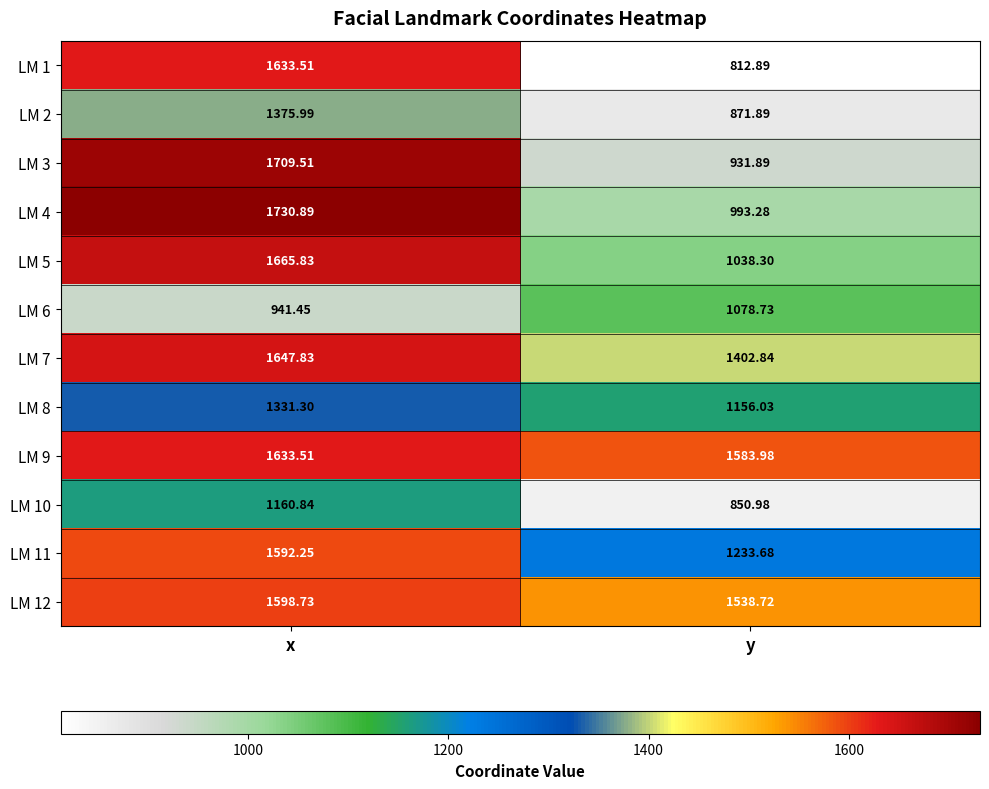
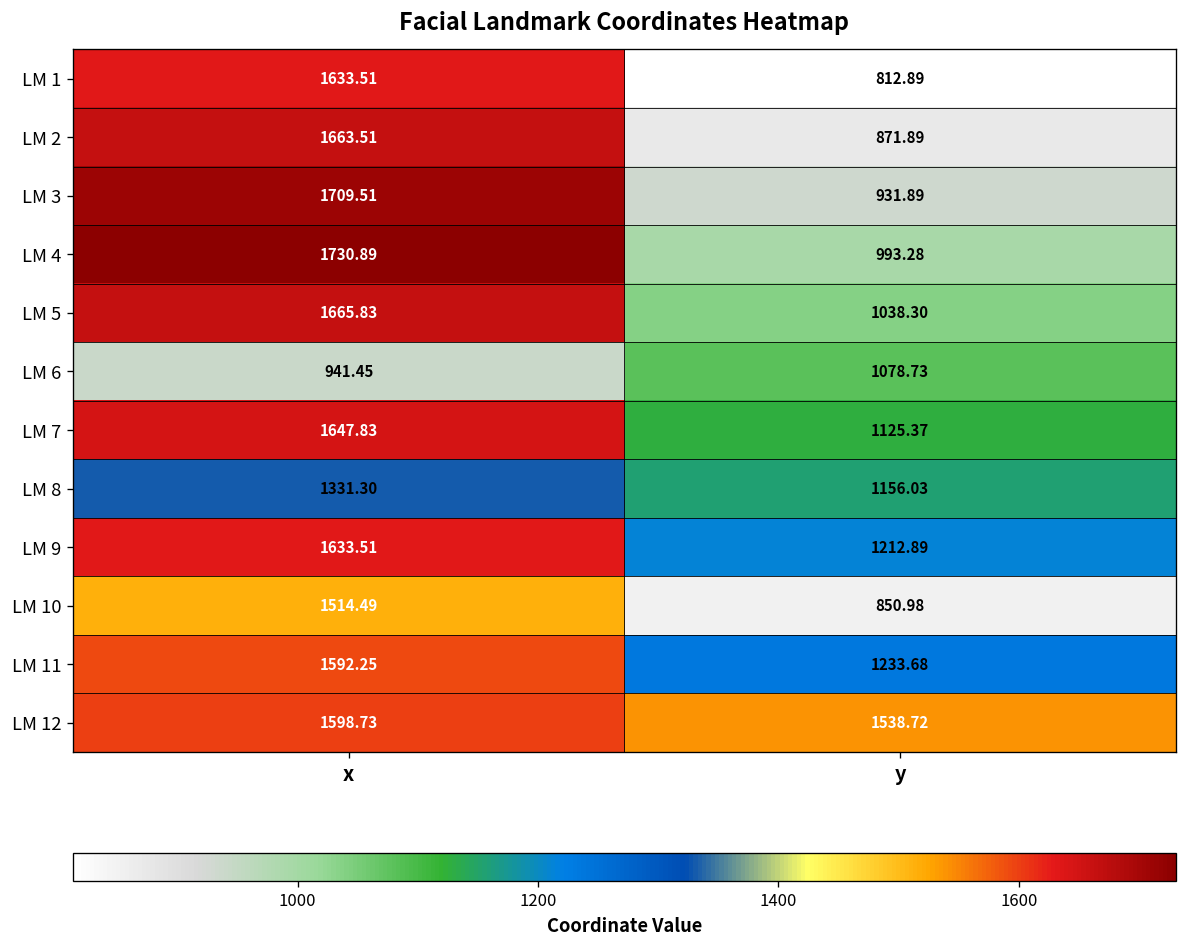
  {
    "LM 1": {
      "x": 1633.51,
      "y": 812.89
    },
    "LM 2": {
-     "x": 1375.99,
+     "x": 1663.51,
      "y": 871.89
    },
    "LM 3": {
      "x": 1709.51,
      "y": 931.89
    },
    "LM 4": {
      "x": 1730.89,
      "y": 993.28
    },
    "LM 5": {
      "x": 1665.83,
      "y": 1038.30
    },
    "LM 6": {
      "x": 941.45,
      "y": 1078.73
    },
    "LM 7": {
      "x": 1647.83,
-     "y": 1402.84
+     "y": 1125.37
    },
    "LM 8": {
      "x": 1331.30,
      "y": 1156.03
    },
    "LM 9": {
      "x": 1633.51,
-     "y": 1583.98
+     "y": 1212.89
    },
    "LM 10": {
-     "x": 1160.84,
+     "x": 1514.49,
      "y": 850.98
    },
    "LM 11": {
      "x": 1592.25,
      "y": 1233.68
    },
    "LM 12": {
      "x": 1598.73,
      "y": 1538.72
    }
  }
